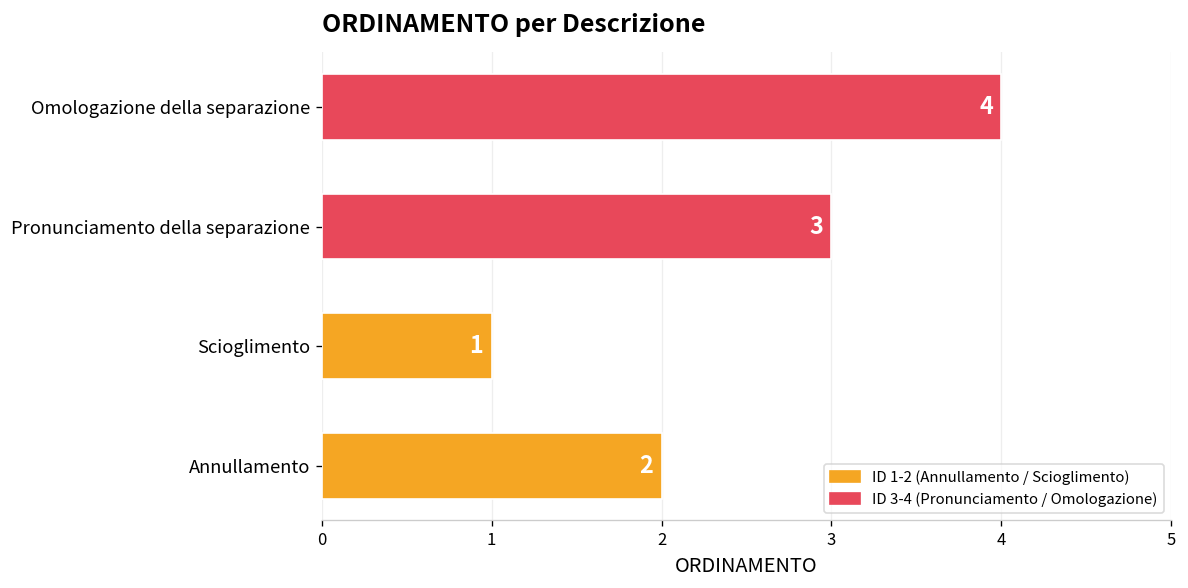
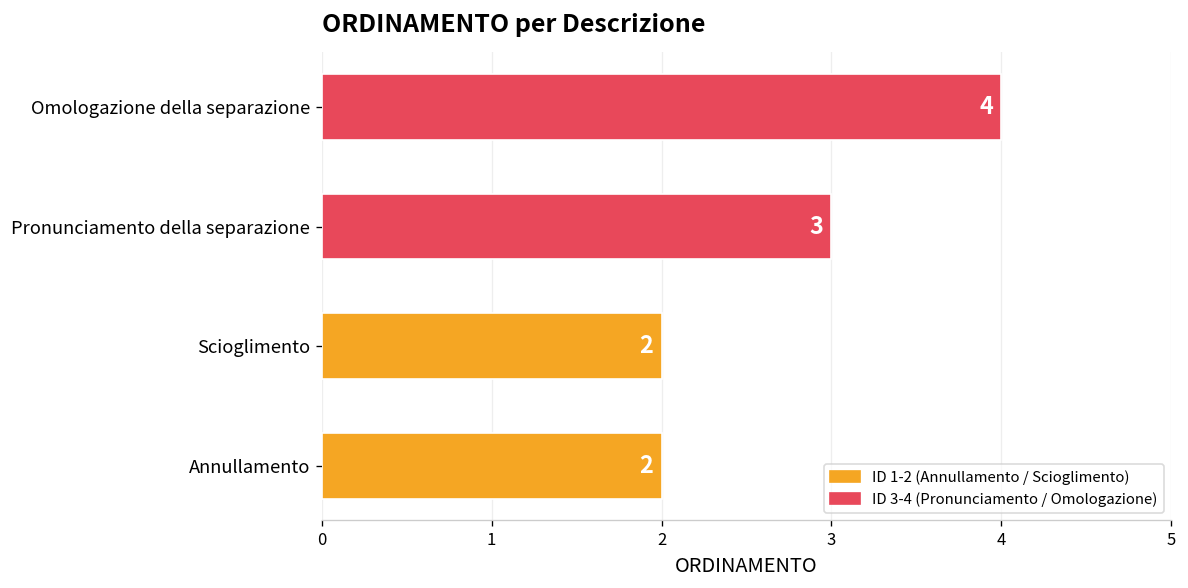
  {
    "Omologazione della separazione": 4,
    "Pronunciamento della separazione": 3,
-   "Scioglimento": 1,
+   "Scioglimento": 2,
    "Annullamento": 2
  }
